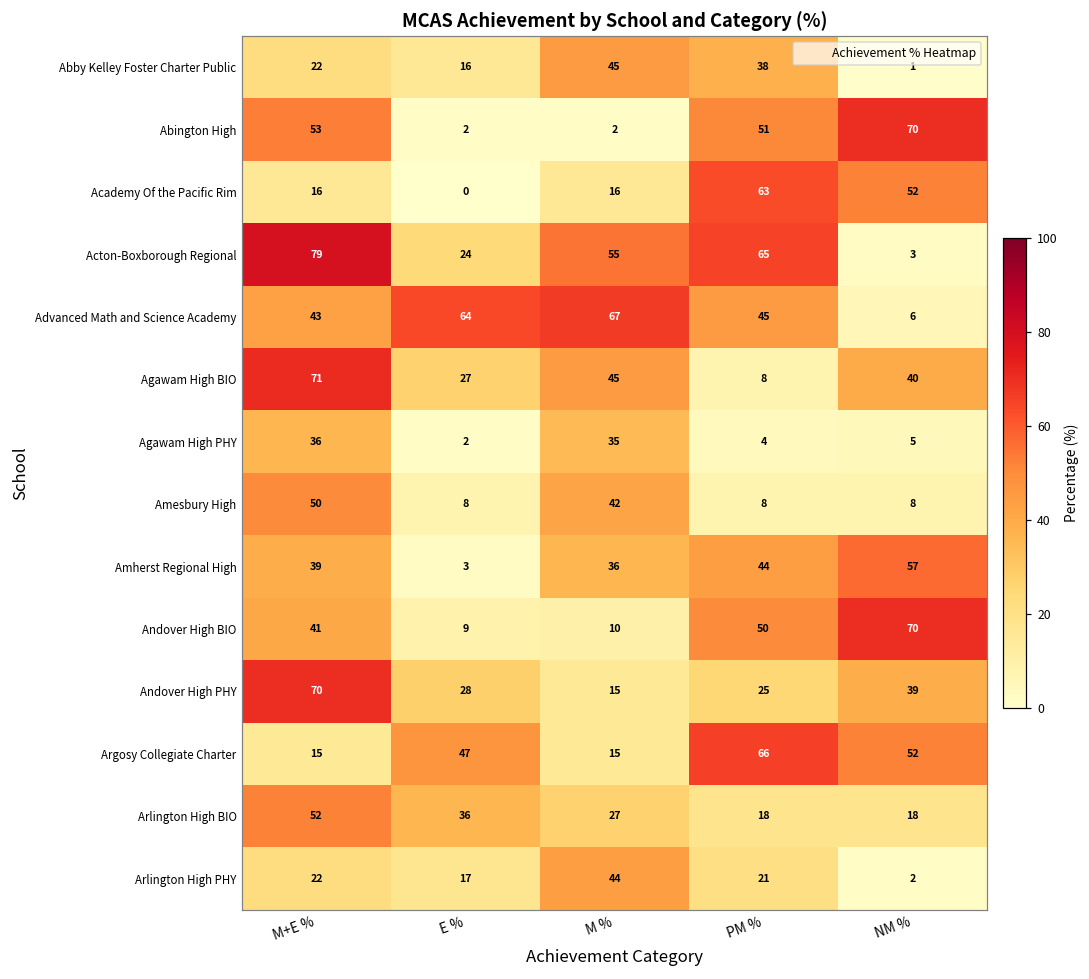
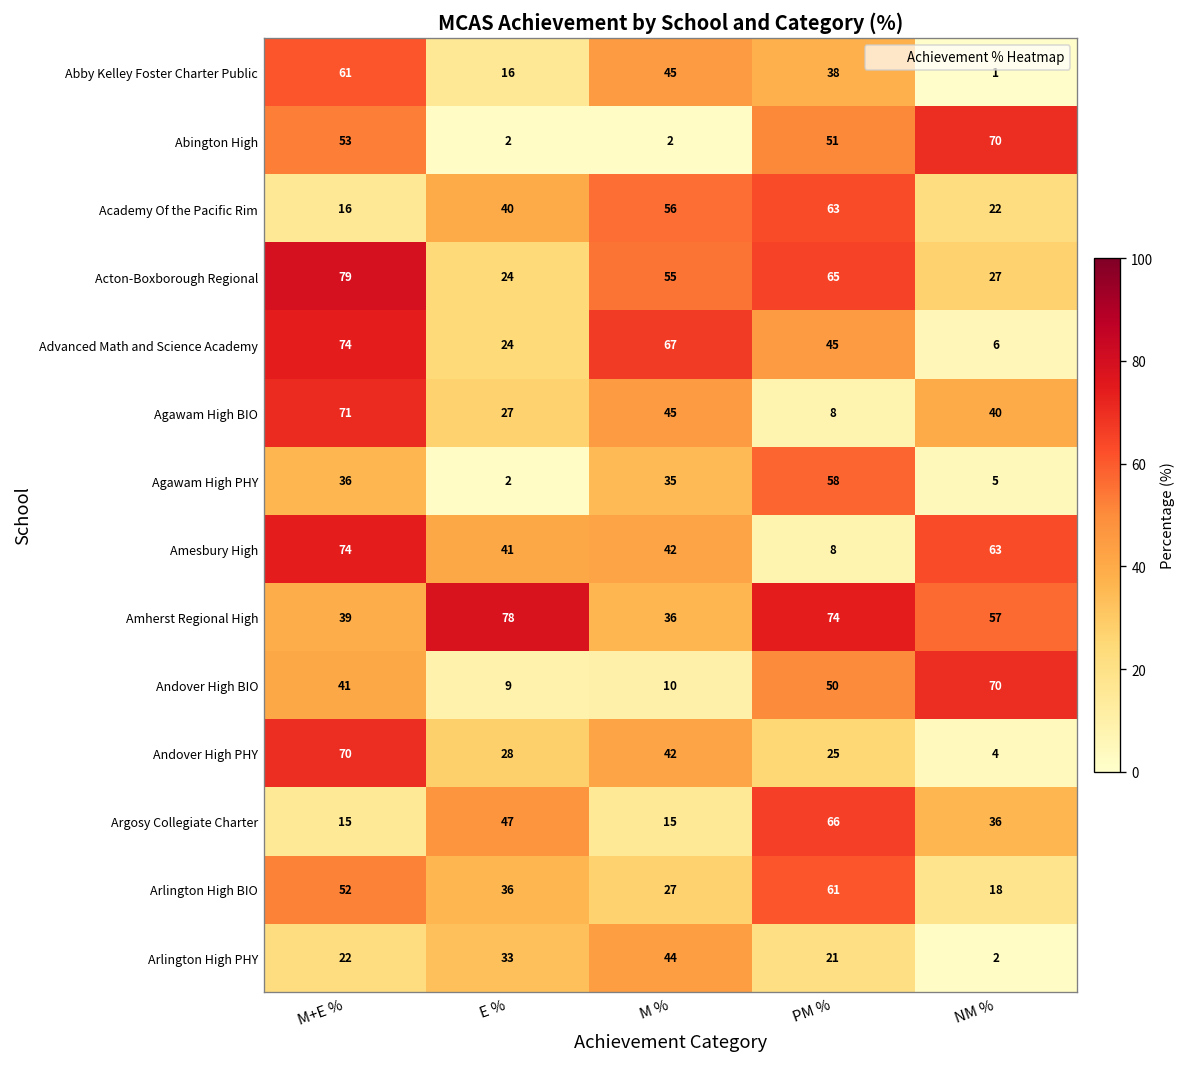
  {
    "Abby Kelley Foster Charter Public": {
-     "M+E %": 22,
+     "M+E %": 61,
      "E %": 16,
      "M %": 45,
      "PM %": 38
    },
    "Abington High": {
      "M+E %": 53,
      "E %": 2,
      "M %": 2,
      "PM %": 51,
      "NM %": 70
    },
    "Academy Of the Pacific Rim": {
      "M+E %": 16,
-     "E %": 0,
-     "M %": 16,
+     "E %": 40,
+     "M %": 56,
      "PM %": 63,
-     "NM %": 52
+     "NM %": 22
    },
    "Acton-Boxborough Regional": {
      "M+E %": 79,
      "E %": 24,
      "M %": 55,
      "PM %": 65,
-     "NM %": 3
+     "NM %": 27
    },
    "Advanced Math and Science Academy": {
-     "M+E %": 43,
-     "E %": 64,
+     "M+E %": 74,
+     "E %": 24,
      "M %": 67,
      "PM %": 45,
      "NM %": 6
    },
    "Agawam High BIO": {
      "M+E %": 71,
      "E %": 27,
      "M %": 45,
      "PM %": 8,
      "NM %": 40
    },
    "Agawam High PHY": {
      "M+E %": 36,
      "E %": 2,
      "M %": 35,
-     "PM %": 4,
+     "PM %": 58,
      "NM %": 5
    },
    "Amesbury High": {
-     "M+E %": 50,
-     "E %": 8,
+     "M+E %": 74,
+     "E %": 41,
      "M %": 42,
      "PM %": 8,
-     "NM %": 8
+     "NM %": 63
    },
    "Amherst Regional High": {
      "M+E %": 39,
-     "E %": 3,
+     "E %": 78,
      "M %": 36,
-     "PM %": 44,
+     "PM %": 74,
      "NM %": 57
    },
    "Andover High BIO": {
      "M+E %": 41,
      "E %": 9,
      "M %": 10,
      "PM %": 50,
      "NM %": 70
    },
    "Andover High PHY": {
      "M+E %": 70,
      "E %": 28,
-     "M %": 15,
+     "M %": 42,
      "PM %": 25,
-     "NM %": 39
+     "NM %": 4
    },
    "Argosy Collegiate Charter": {
      "M+E %": 15,
      "E %": 47,
      "M %": 15,
      "PM %": 66,
-     "NM %": 52
+     "NM %": 36
    },
    "Arlington High BIO": {
      "M+E %": 52,
      "E %": 36,
      "M %": 27,
-     "PM %": 18,
+     "PM %": 61,
      "NM %": 18
    },
    "Arlington High PHY": {
      "M+E %": 22,
-     "E %": 17,
+     "E %": 33,
      "M %": 44,
      "PM %": 21,
      "NM %": 2
    }
  }
